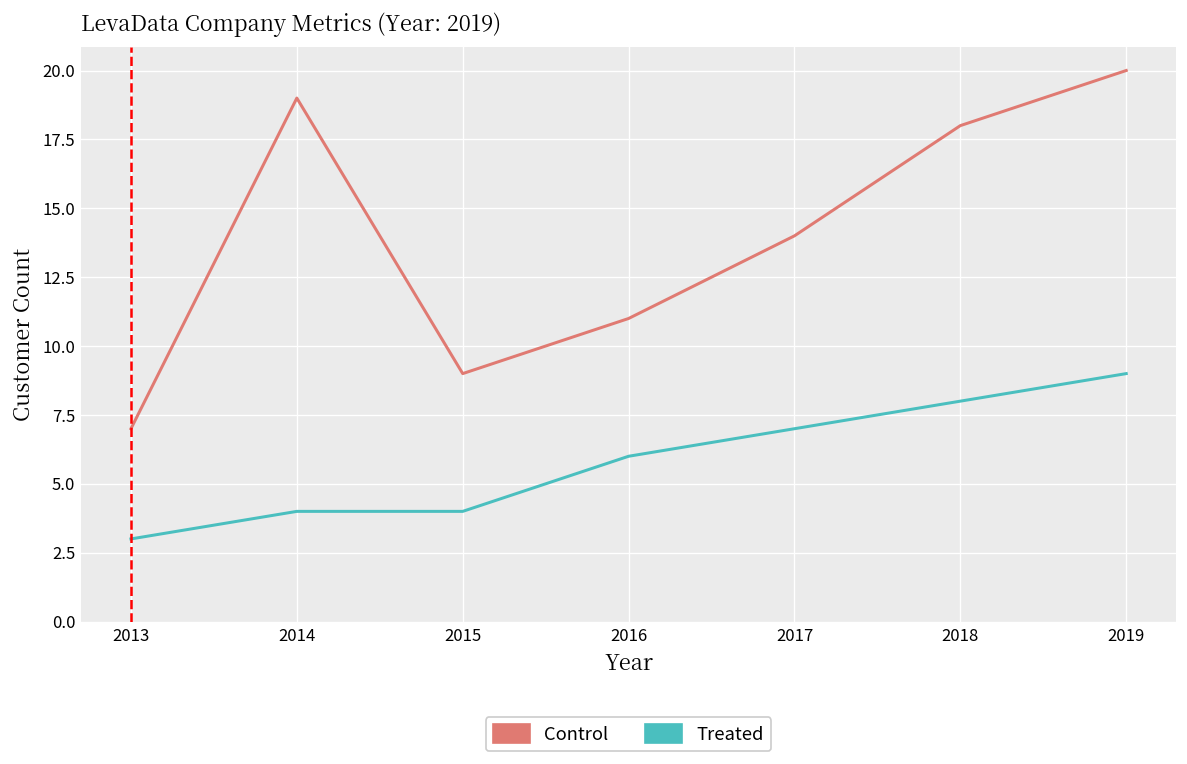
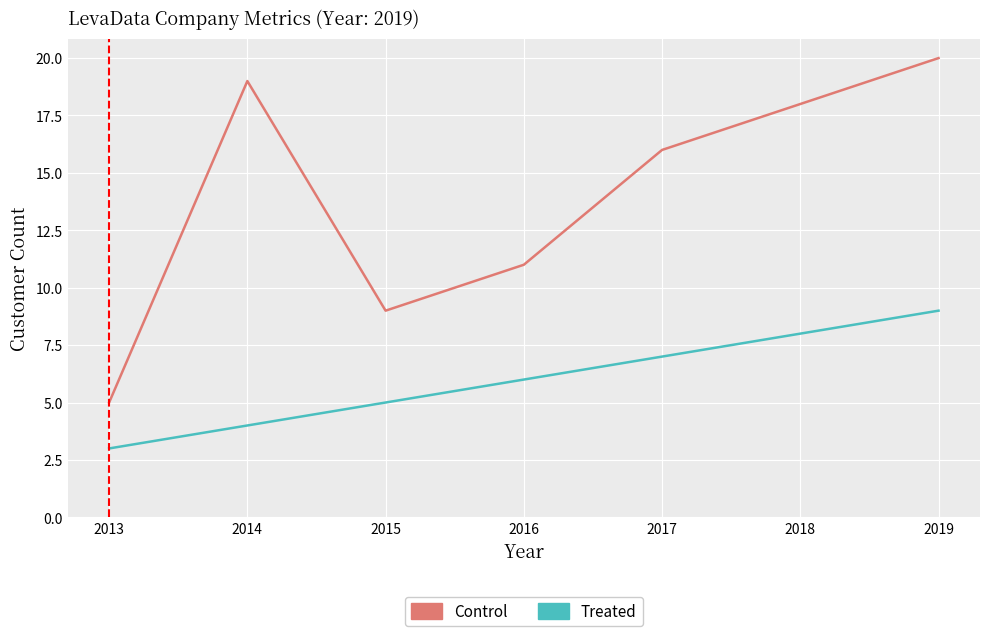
  {
    "Control": {
-     "2013": 7,
+     "2013": 5,
      "2014": 19,
      "2015": 9,
      "2016": 11,
-     "2017": 14,
+     "2017": 16,
      "2018": 18,
      "2019": 20
    },
    "Treated": {
      "2013": 3,
      "2014": 4,
-     "2015": 4,
+     "2015": 5,
      "2016": 6,
      "2017": 7,
      "2018": 8,
      "2019": 9
    }
  }
